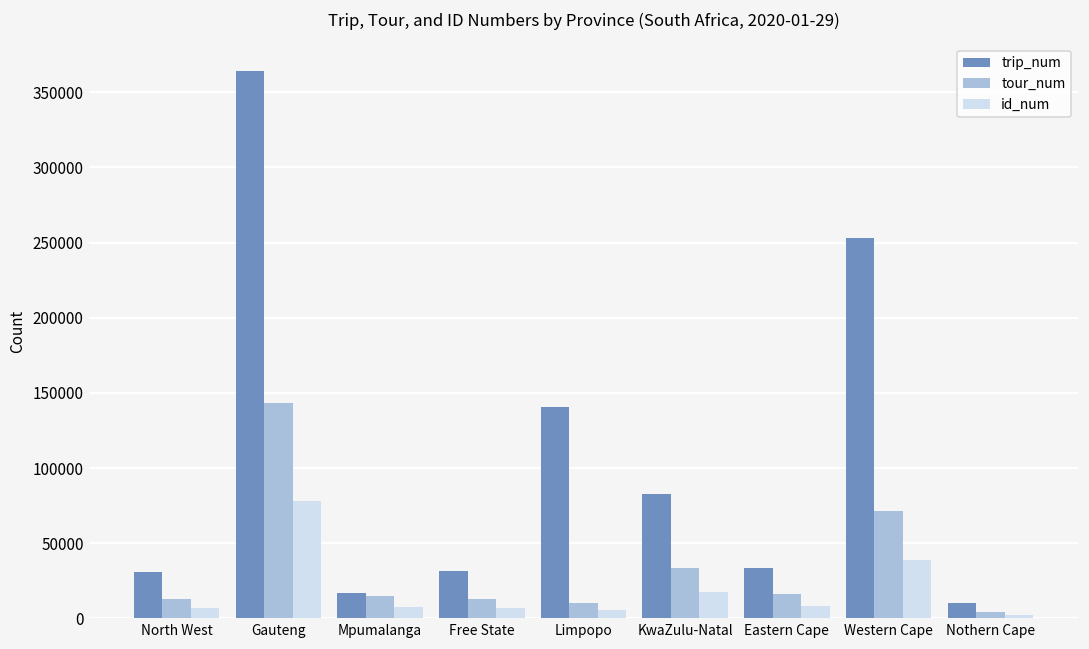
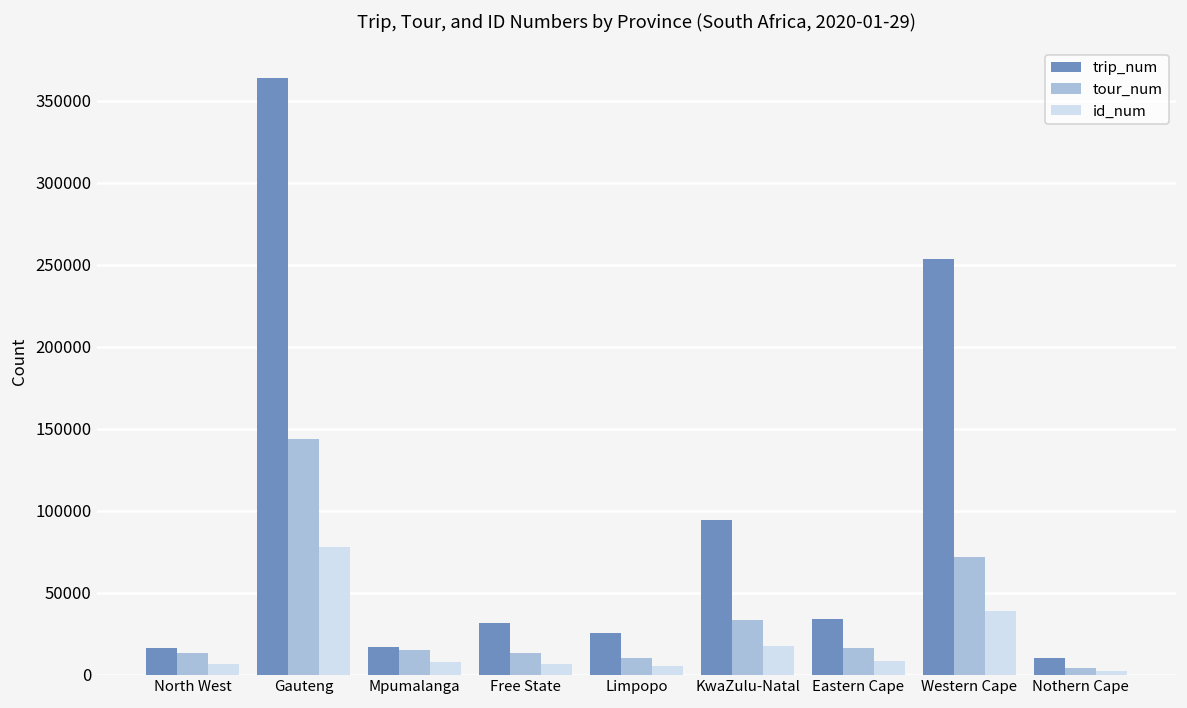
  {
    "trip_num": {
-     "North West": 31000,
+     "North West": 16000,
      "Gauteng": 364000,
      "Mpumalanga": 17000,
      "Free State": 31000,
-     "Limpopo": 141000,
-     "KwaZulu-Natal": 83000,
+     "Limpopo": 25000,
+     "KwaZulu-Natal": 94000,
      "Eastern Cape": 34000,
      "Western Cape": 253000,
      "Nothern Cape": 10000
    }
  }
